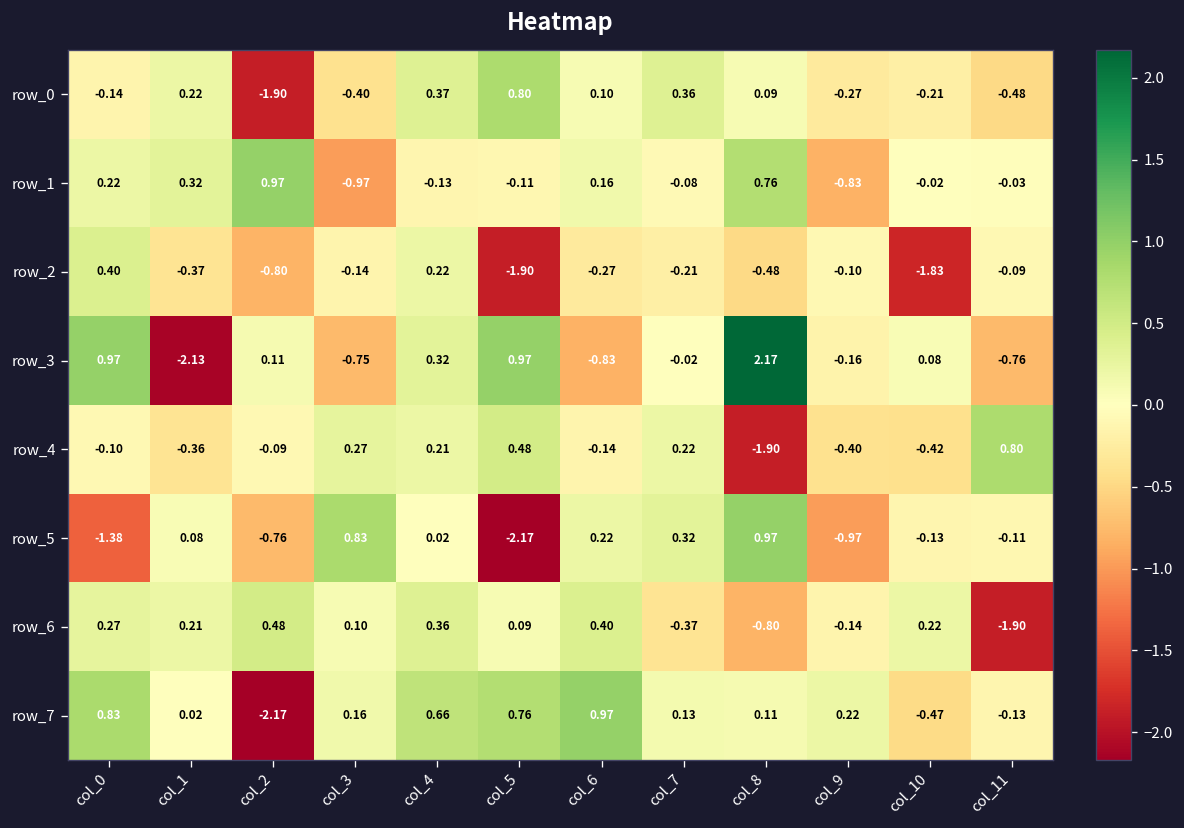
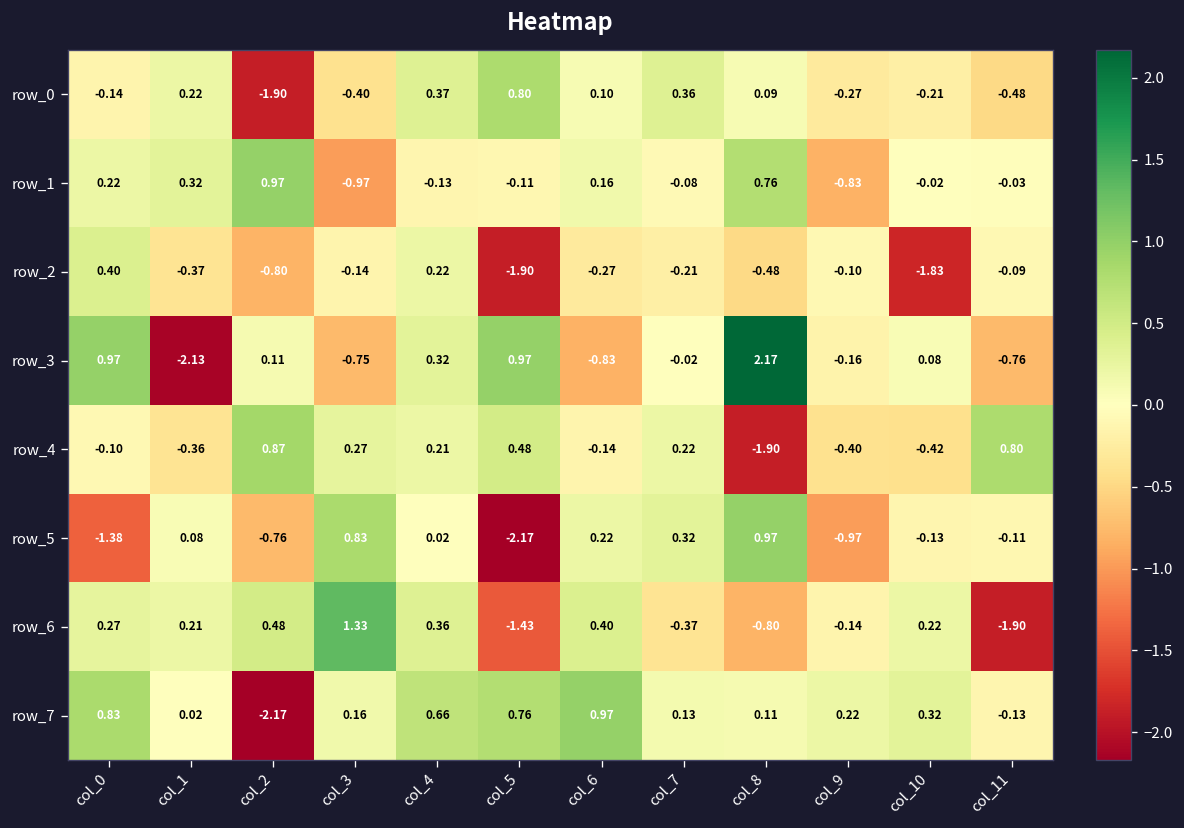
  {
    "row_0": {
      "col_0": -0.14,
      "col_1": 0.22,
      "col_2": -1.90,
      "col_3": -0.40,
      "col_4": 0.37,
      "col_5": 0.80,
      "col_6": 0.10,
      "col_7": 0.36,
      "col_8": 0.09,
      "col_9": -0.27,
      "col_10": -0.21,
      "col_11": -0.48
    },
    "row_1": {
      "col_0": 0.22,
      "col_1": 0.32,
      "col_2": 0.97,
      "col_3": -0.97,
      "col_4": -0.13,
      "col_5": -0.11,
      "col_6": 0.16,
      "col_7": -0.08,
      "col_8": 0.76,
      "col_9": -0.83,
      "col_10": -0.02,
      "col_11": -0.03
    },
    "row_2": {
      "col_0": 0.40,
      "col_1": -0.37,
      "col_2": -0.80,
      "col_3": -0.14,
      "col_4": 0.22,
      "col_5": -1.90,
      "col_6": -0.27,
      "col_7": -0.21,
      "col_8": -0.48,
      "col_9": -0.10,
      "col_10": -1.83,
      "col_11": -0.09
    },
    "row_3": {
      "col_0": 0.97,
      "col_1": -2.13,
      "col_2": 0.11,
      "col_3": -0.75,
      "col_4": 0.32,
      "col_5": 0.97,
      "col_6": -0.83,
      "col_7": -0.02,
      "col_8": 2.17,
      "col_9": -0.16,
      "col_10": 0.08,
      "col_11": -0.76
    },
    "row_4": {
      "col_0": -0.10,
      "col_1": -0.36,
-     "col_2": -0.09,
+     "col_2": 0.87,
      "col_3": 0.27,
      "col_4": 0.21,
      "col_5": 0.48,
      "col_6": -0.14,
      "col_7": 0.22,
      "col_8": -1.90,
      "col_9": -0.40,
      "col_10": -0.42,
      "col_11": 0.80
    },
    "row_5": {
      "col_0": -1.38,
      "col_1": 0.08,
      "col_2": -0.76,
      "col_3": 0.83,
      "col_4": 0.02,
      "col_5": -2.17,
      "col_6": 0.22,
      "col_7": 0.32,
      "col_8": 0.97,
      "col_9": -0.97,
      "col_10": -0.13,
      "col_11": -0.11
    },
    "row_6": {
      "col_0": 0.27,
      "col_1": 0.21,
      "col_2": 0.48,
-     "col_3": 0.10,
+     "col_3": 1.33,
      "col_4": 0.36,
-     "col_5": 0.09,
+     "col_5": -1.43,
      "col_6": 0.40,
      "col_7": -0.37,
      "col_8": -0.80,
      "col_9": -0.14,
      "col_10": 0.22,
      "col_11": -1.90
    },
    "row_7": {
      "col_0": 0.83,
      "col_1": 0.02,
      "col_2": -2.17,
      "col_3": 0.16,
      "col_4": 0.66,
      "col_5": 0.76,
      "col_6": 0.97,
      "col_7": 0.13,
      "col_8": 0.11,
      "col_9": 0.22,
-     "col_10": -0.47,
+     "col_10": 0.32,
      "col_11": -0.13
    }
  }
